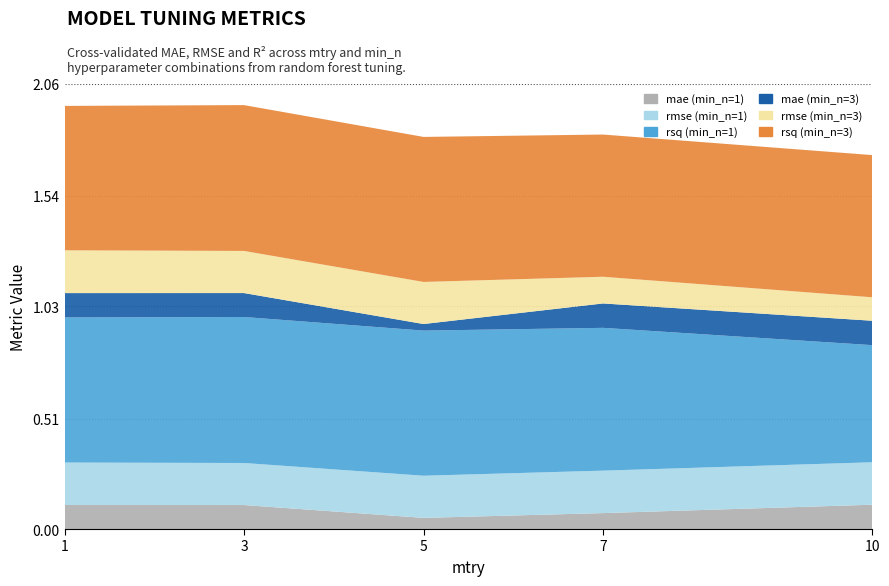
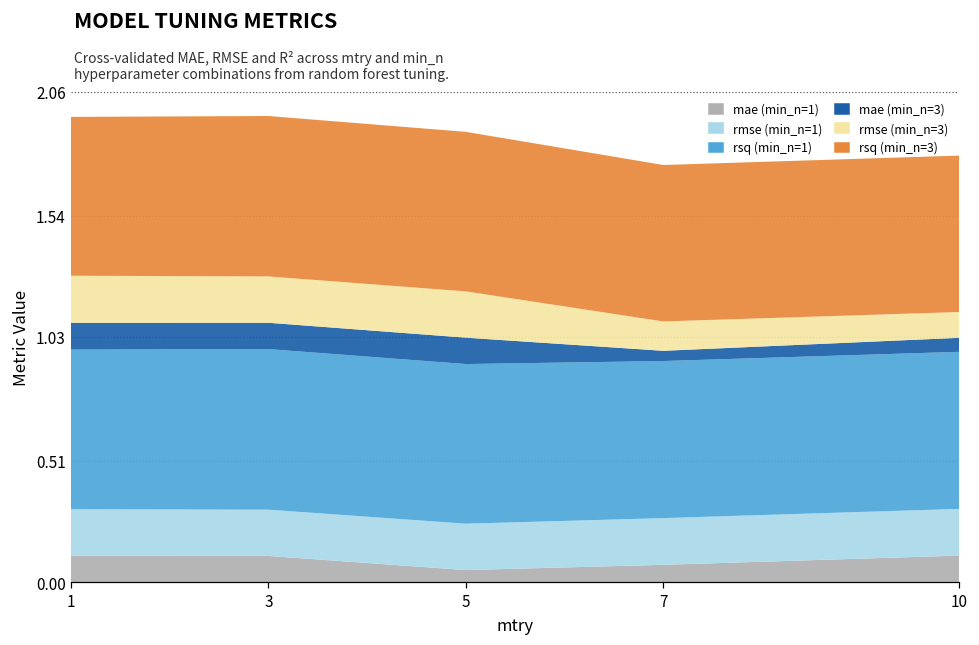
  {
    "mae (min_n=1)": {
      "1": 0.11,
      "3": 0.11,
      "5": 0.05,
      "7": 0.07,
      "10": 0.11
    },
    "rmse (min_n=1)": {
      "1": 0.20,
      "3": 0.19,
      "5": 0.19,
      "7": 0.20,
      "10": 0.20
    },
    "rsq (min_n=1)": {
      "1": 0.67,
      "3": 0.68,
      "5": 0.67,
      "7": 0.66,
-     "10": 0.54
+     "10": 0.66
    },
    "mae (min_n=3)": {
      "1": 0.11,
      "3": 0.11,
-     "5": 0.03,
-     "7": 0.11,
-     "10": 0.11
+     "5": 0.11,
+     "7": 0.04,
+     "10": 0.06
    },
    "rmse (min_n=3)": {
      "1": 0.20,
      "3": 0.19,
      "5": 0.19,
      "7": 0.12,
      "10": 0.11
    },
    "rsq (min_n=3)": {
      "1": 0.67,
      "3": 0.67,
      "5": 0.67,
      "7": 0.66,
      "10": 0.66
    }
  }
